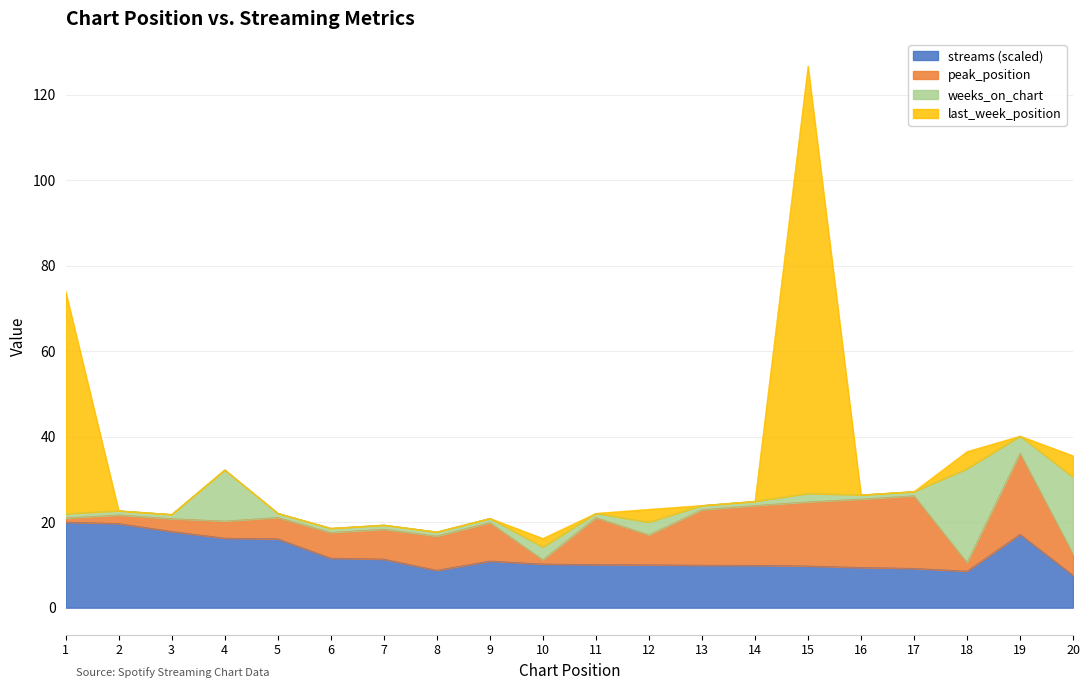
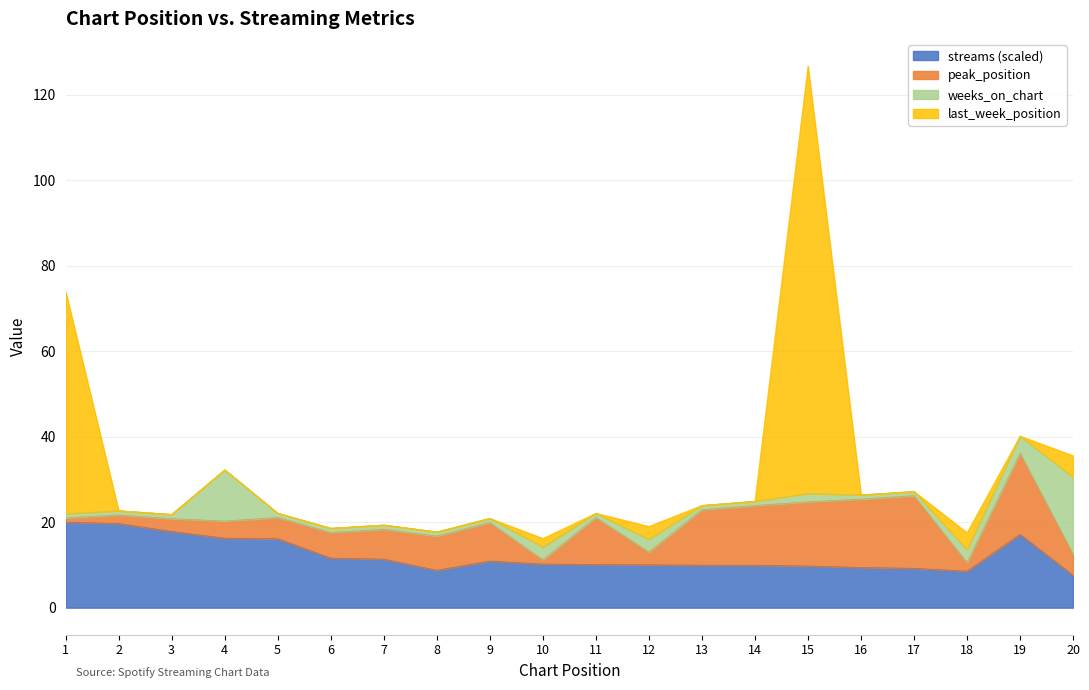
  {
    "streams (scaled)": {
      "1": 20,
      "2": 20,
      "3": 18,
      "4": 16,
      "5": 16,
      "6": 12,
      "7": 11,
      "8": 9,
      "9": 11,
      "10": 10,
      "11": 10,
      "12": 10,
      "13": 10,
      "14": 10,
      "15": 10,
      "16": 9,
      "17": 9,
      "18": 9,
      "19": 17,
      "20": 8
    },
    "peak_position": {
      "1": 1,
      "2": 2,
      "3": 3,
      "4": 4,
      "5": 5,
      "6": 6,
      "7": 7,
      "8": 8,
      "9": 9,
      "10": 1,
      "11": 11,
-     "12": 7,
+     "12": 3,
      "13": 13,
      "14": 14,
      "15": 15,
      "16": 16,
      "17": 17,
      "18": 2,
      "19": 19,
      "20": 5
    },
    "weeks_on_chart": {
      "1": 1,
      "10": 3,
      "12": 3,
      "15": 2,
-     "18": 22,
+     "18": 3,
      "20": 18
    },
    "last_week_position": {
      "1": 52,
      "10": 2,
      "12": 3,
      "15": 100,
      "18": 4,
      "20": 5
    }
  }
